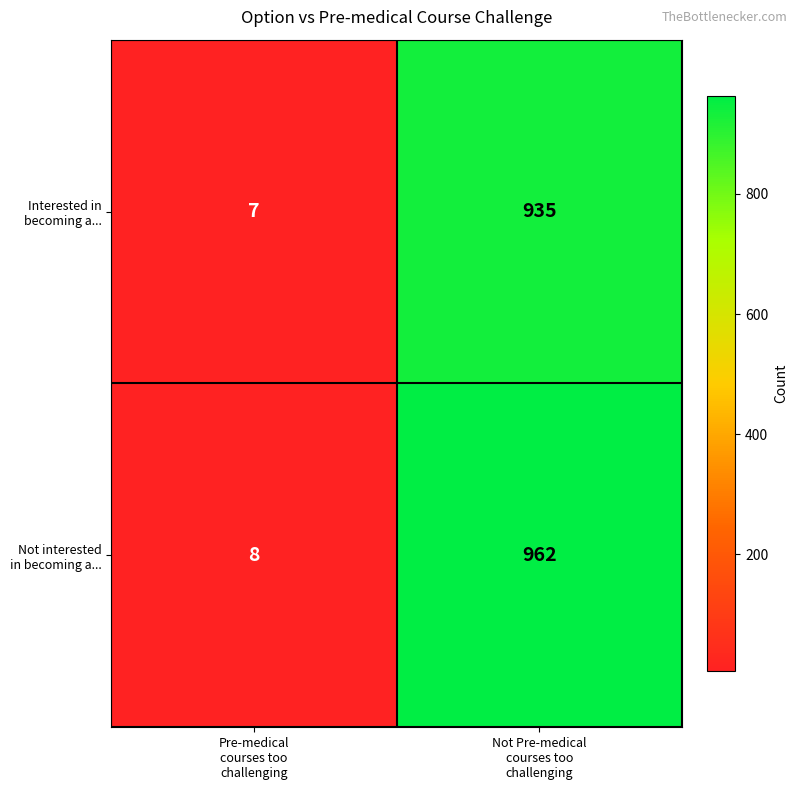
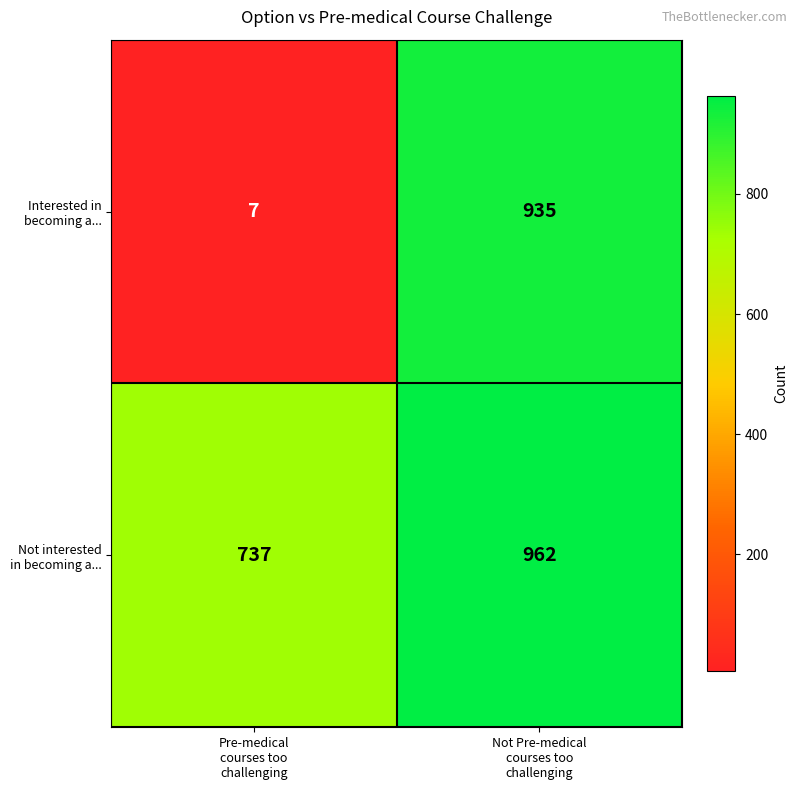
  {
    "Interested in becoming a...": {
      "Pre-medical courses too challenging": 7,
      "Not Pre-medical courses too challenging": 935
    },
    "Not interested in becoming a...": {
-     "Pre-medical courses too challenging": 8,
+     "Pre-medical courses too challenging": 737,
      "Not Pre-medical courses too challenging": 962
    }
  }
